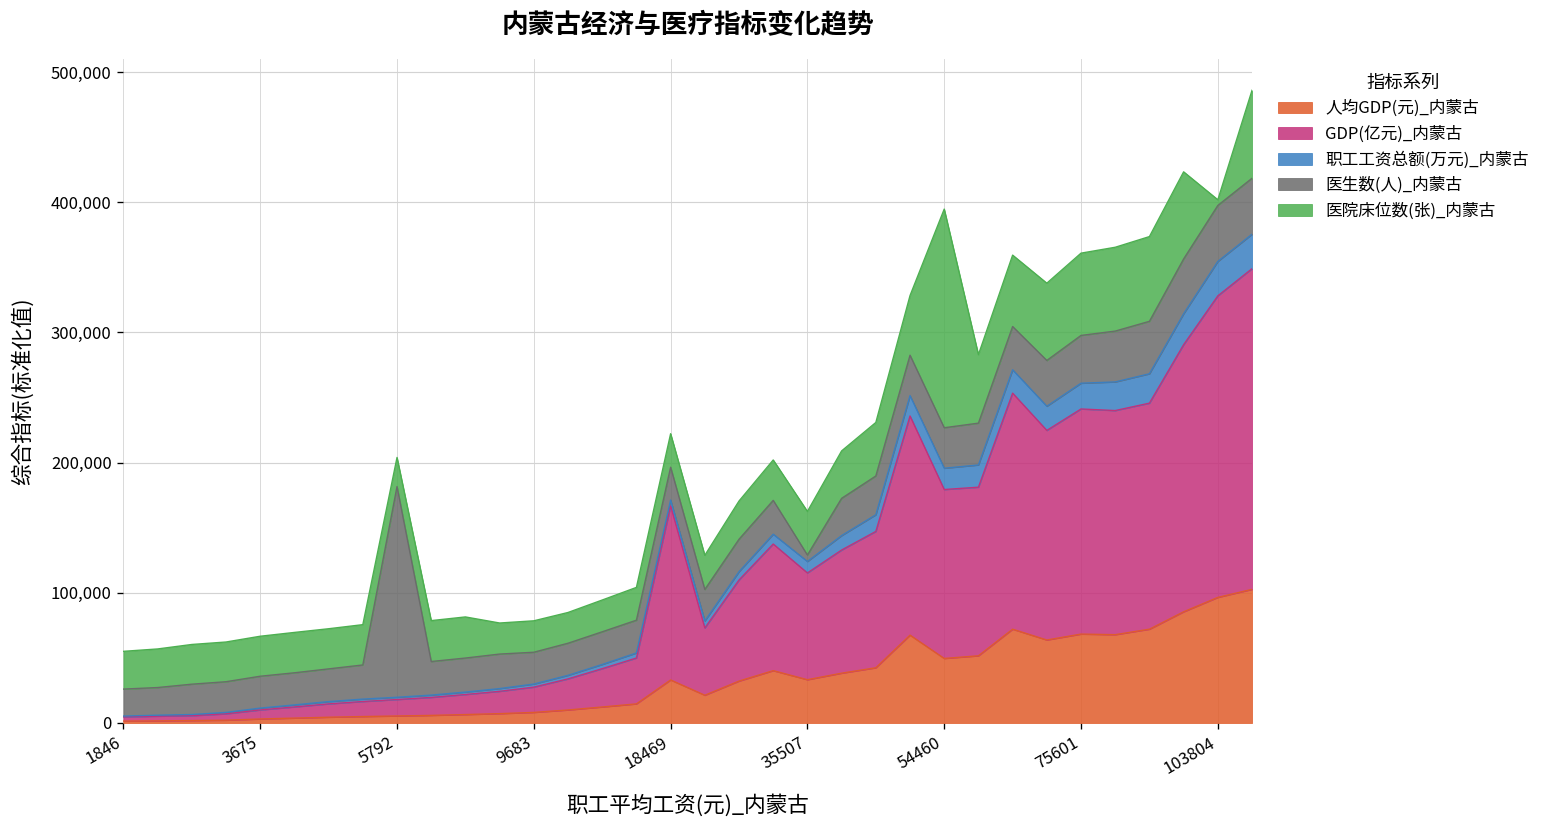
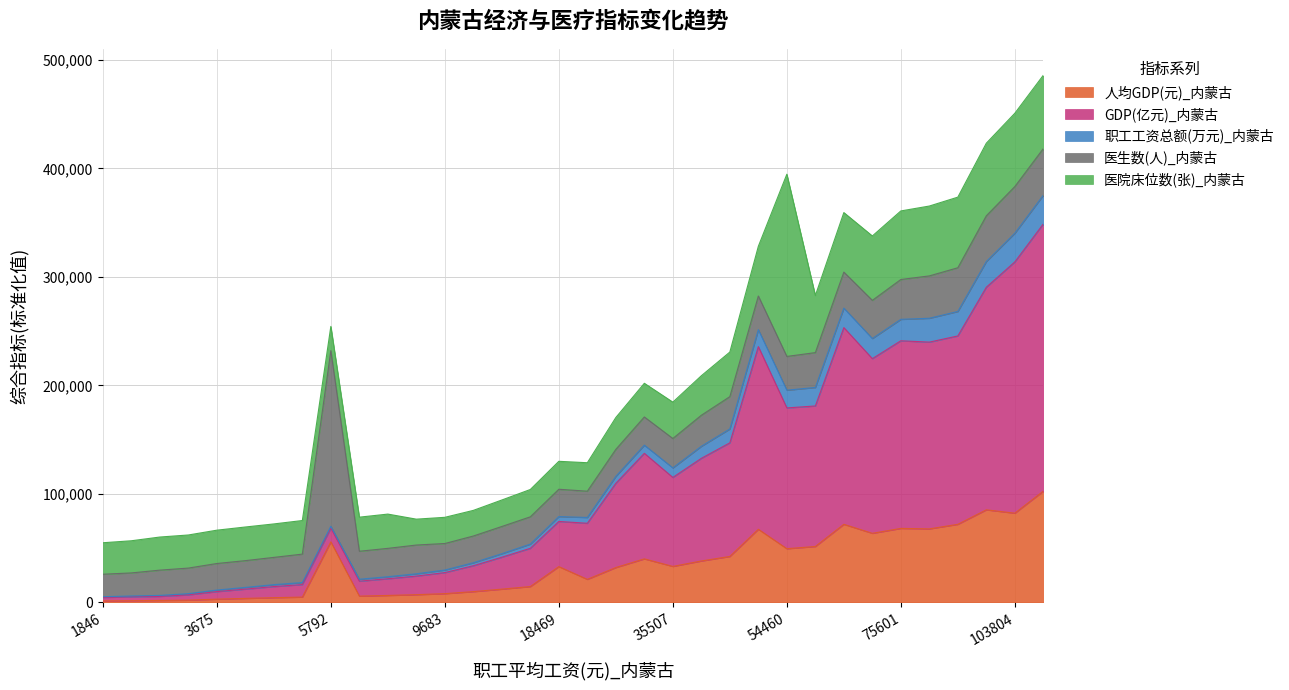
  {
    "人均GDP(元)_内蒙古": {
      "1846": "1,000",
      "3675": "3,000",
-     "5792": "5,000",
+     "5792": "56,000",
      "9683": "8,000",
      "18469": "33,000",
      "35507": "33,000",
      "54460": "50,000",
      "75601": "68,000",
-     "103804": "96,000"
+     "103804": "82,000"
    },
    "GDP(亿元)_内蒙古": {
      "9683": "19,000",
-     "18469": "134,000",
+     "18469": "42,000",
      "35507": "82,000",
      "54460": "130,000",
      "75601": "173,000",
      "103804": "232,000"
    },
    "职工工资总额(万元)_内蒙古": {
      "9683": "2,000",
      "18469": "4,000",
      "35507": "9,000",
      "54460": "16,000",
      "75601": "20,000",
      "103804": "26,000"
    },
    "医生数(人)_内蒙古": {
      "1846": "21,000",
      "3675": "24,000",
      "5792": "162,000",
      "9683": "24,000",
      "18469": "25,000",
-     "35507": "5,000",
+     "35507": "27,000",
      "54460": "31,000",
      "75601": "37,000",
      "103804": "43,000"
    },
    "医院床位数(张)_内蒙古": {
      "1846": "29,000",
      "3675": "31,000",
      "5792": "22,000",
      "9683": "24,000",
      "18469": "26,000",
      "35507": "34,000",
      "54460": "168,000",
      "75601": "63,000",
-     "103804": "4,000"
+     "103804": "68,000"
    }
  }
